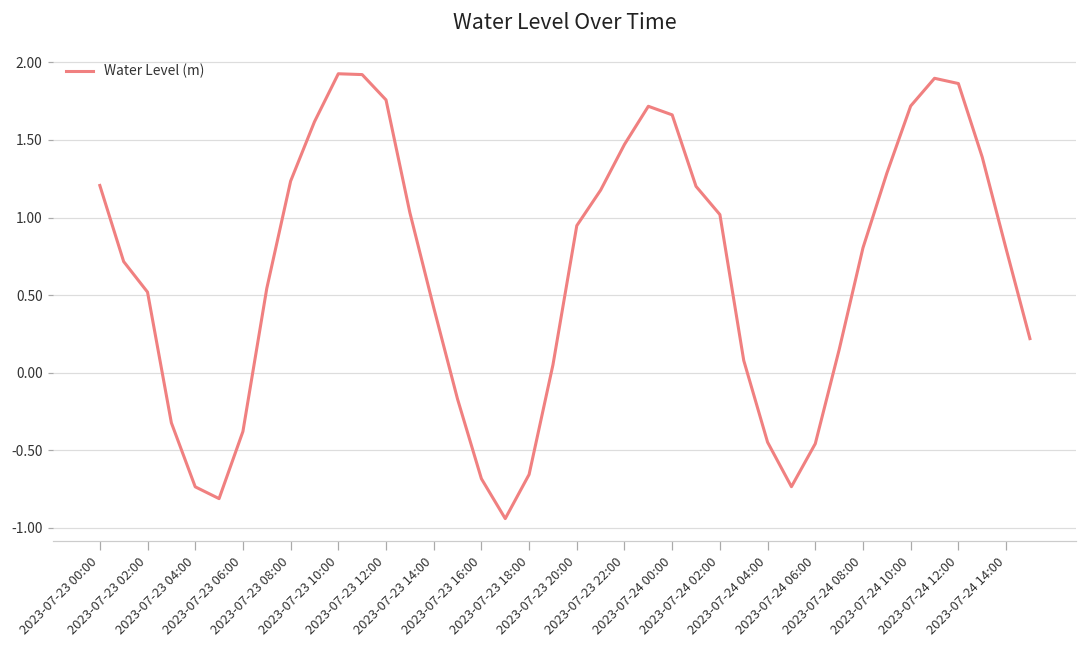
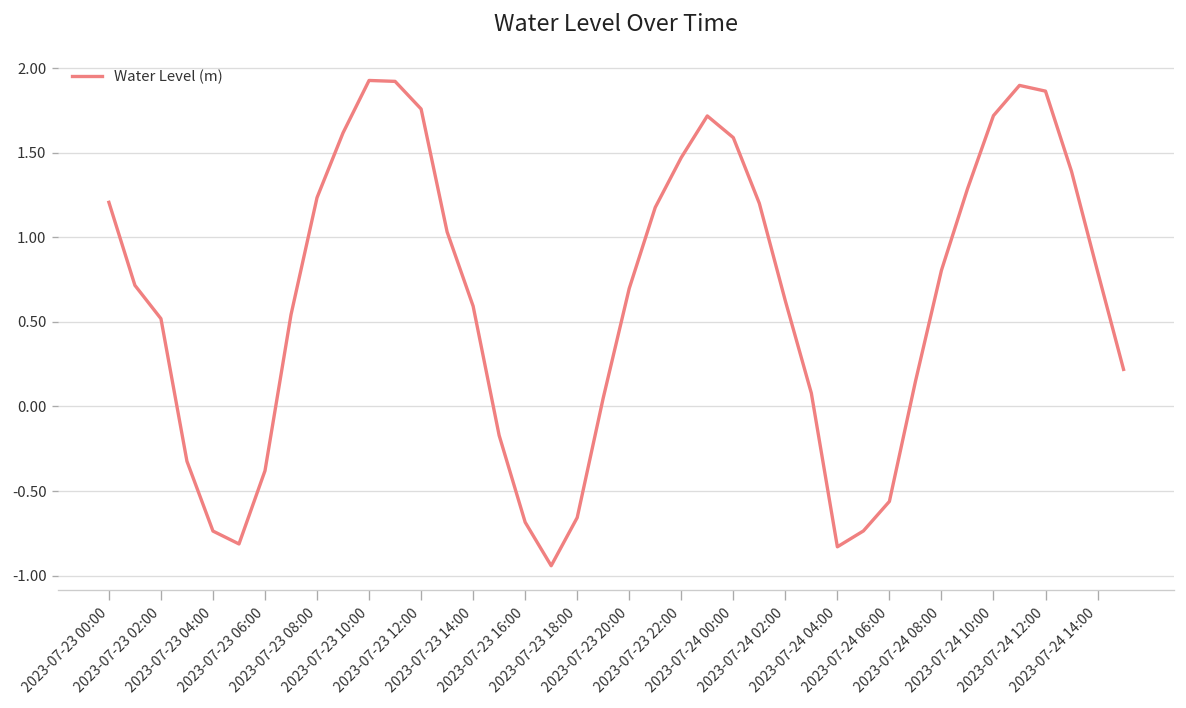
  {
    "2023-07-23 00:00": 1.21,
    "2023-07-23 02:00": 0.52,
    "2023-07-23 04:00": -0.74,
    "2023-07-23 06:00": -0.38,
    "2023-07-23 08:00": 1.23,
    "2023-07-23 10:00": 1.93,
    "2023-07-23 12:00": 1.76,
-   "2023-07-23 14:00": 0.42,
+   "2023-07-23 14:00": 0.59,
    "2023-07-23 16:00": -0.68,
    "2023-07-23 18:00": -0.66,
-   "2023-07-23 20:00": 0.95,
+   "2023-07-23 20:00": 0.70,
    "2023-07-23 22:00": 1.47,
-   "2023-07-24 00:00": 1.66,
-   "2023-07-24 02:00": 1.02,
-   "2023-07-24 04:00": -0.45,
-   "2023-07-24 06:00": -0.46,
+   "2023-07-24 00:00": 1.59,
+   "2023-07-24 02:00": 0.62,
+   "2023-07-24 04:00": -0.83,
+   "2023-07-24 06:00": -0.56,
    "2023-07-24 08:00": 0.80,
    "2023-07-24 10:00": 1.72,
    "2023-07-24 12:00": 1.86,
    "2023-07-24 14:00": 0.80
  }
